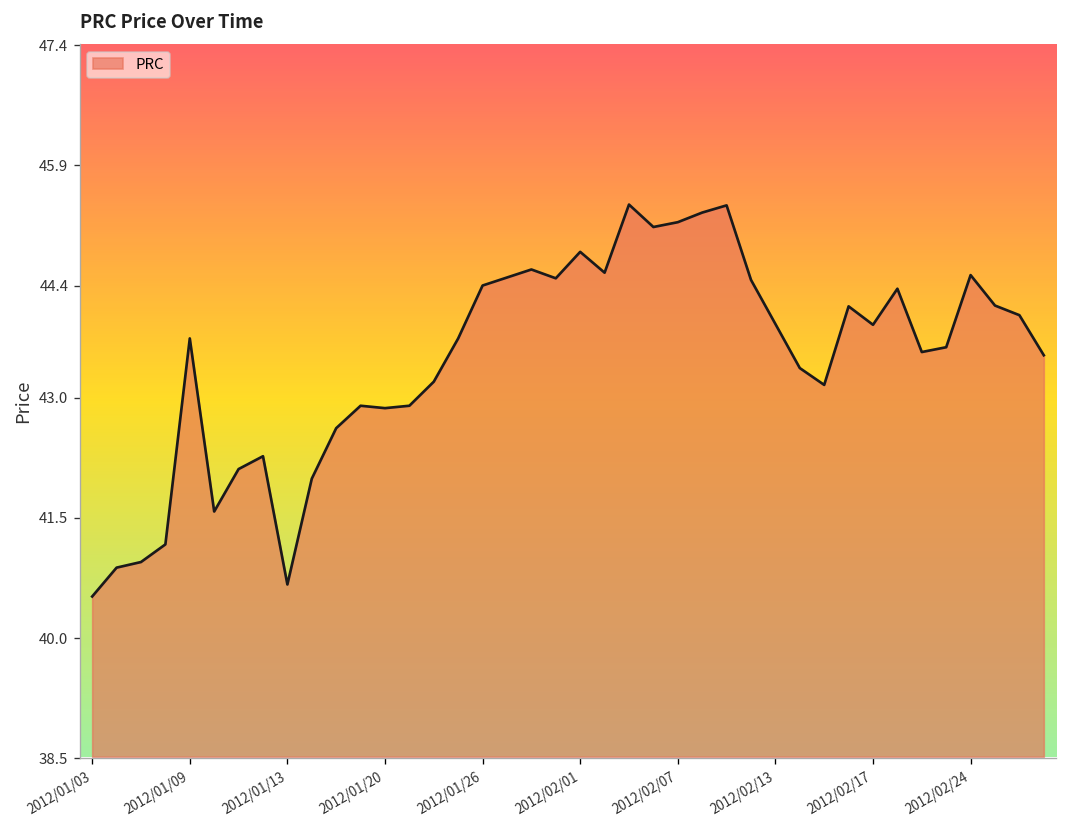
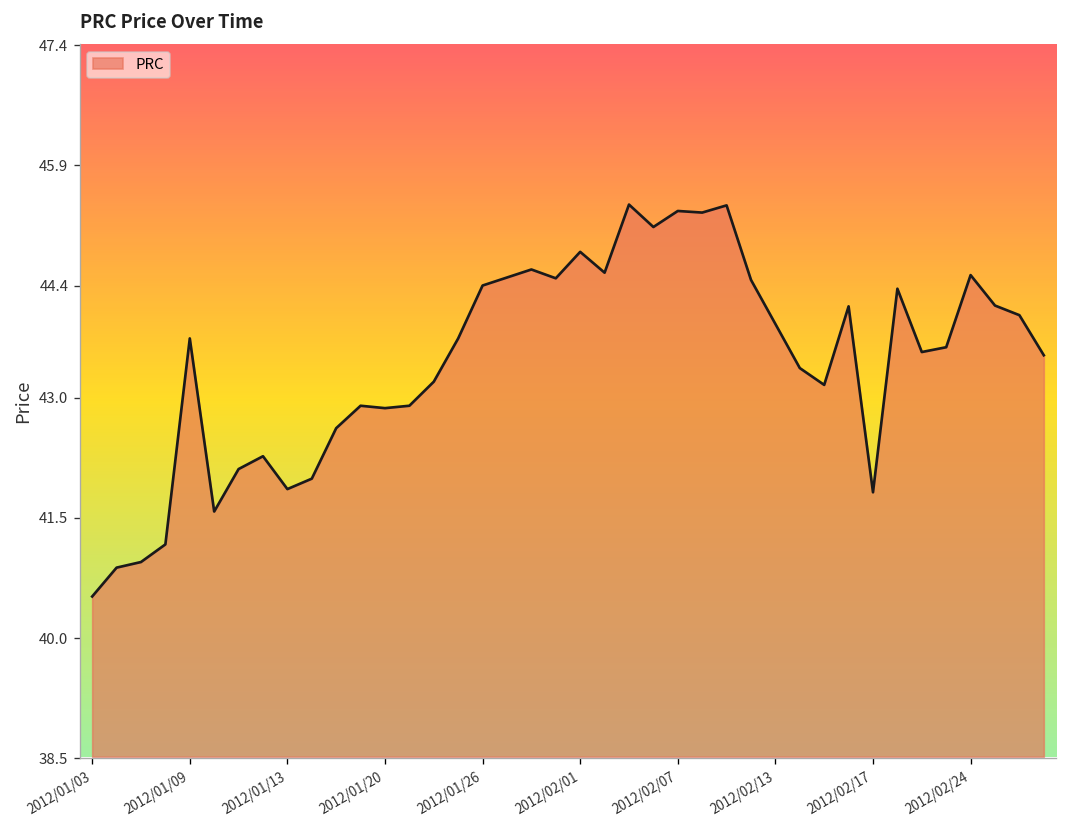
  {
    "2012/01/03": 40.5,
    "2012/01/09": 43.7,
-   "2012/01/13": 40.7,
+   "2012/01/13": 41.9,
    "2012/01/20": 42.9,
    "2012/01/26": 44.4,
    "2012/02/01": 44.8,
-   "2012/02/07": 45.2,
+   "2012/02/07": 45.3,
    "2012/02/13": 43.9,
-   "2012/02/17": 43.9,
+   "2012/02/17": 41.8,
    "2012/02/24": 44.5
  }
